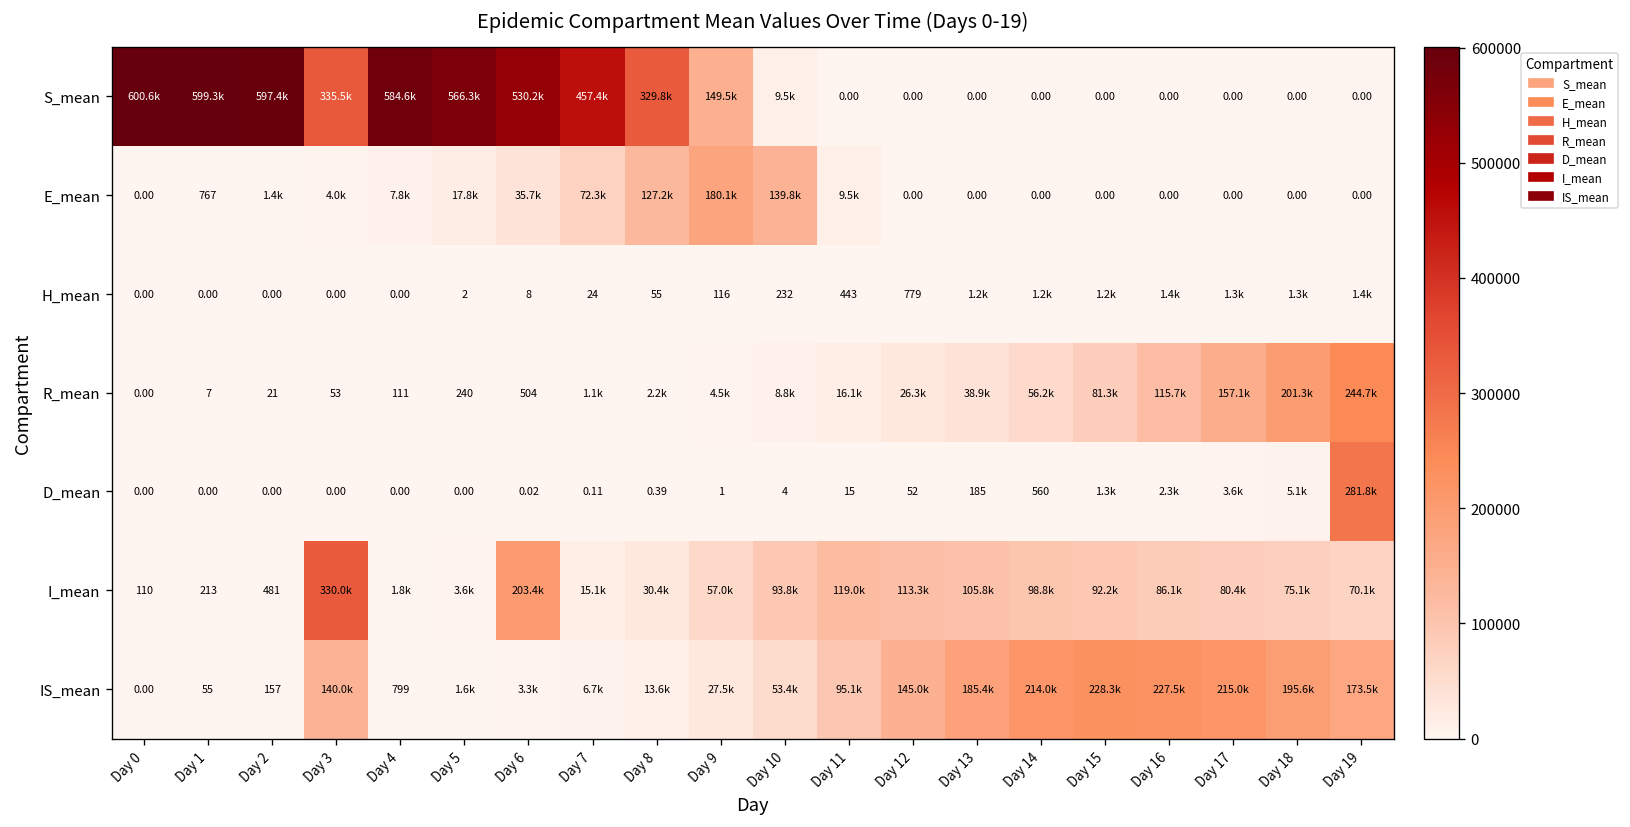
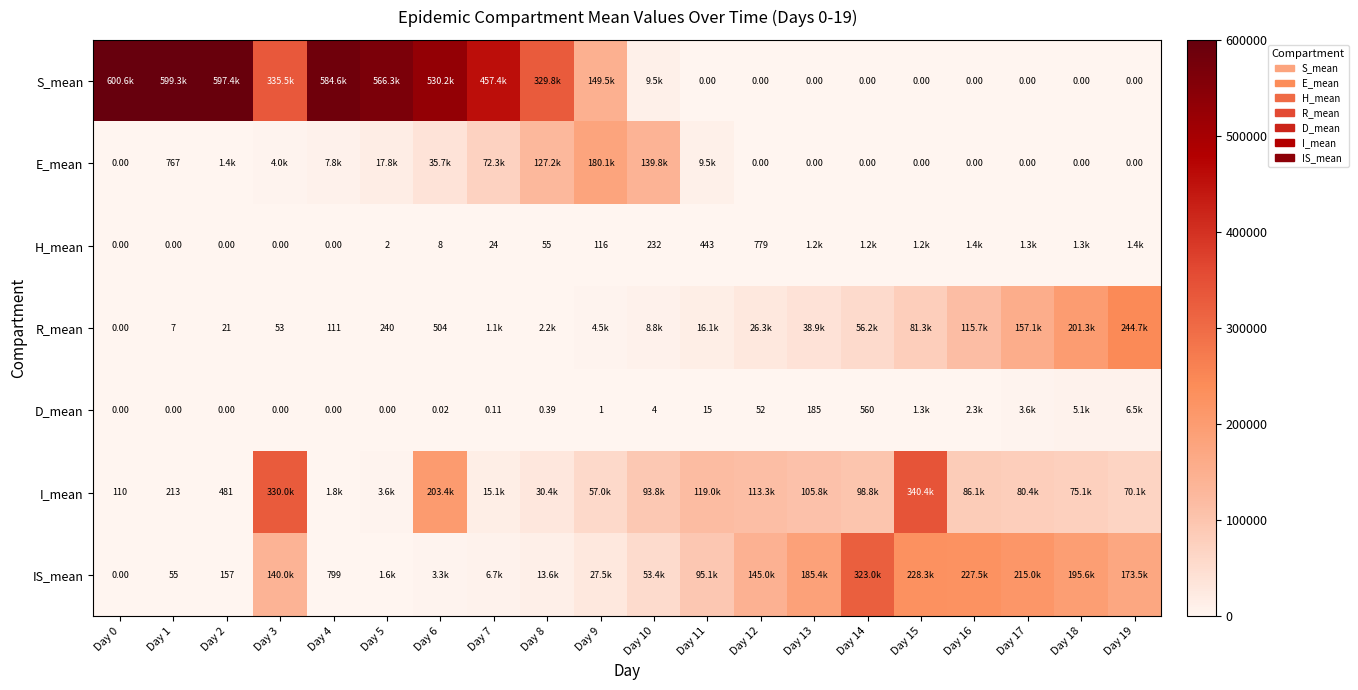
  {
    "S_mean": {
      "Day 0": "600.6k",
      "Day 1": "599.3k",
      "Day 2": "597.4k",
      "Day 3": "335.5k",
      "Day 4": "584.6k",
      "Day 5": "566.3k",
      "Day 6": "530.2k",
      "Day 7": "457.4k",
      "Day 8": "329.8k",
      "Day 9": "149.5k",
      "Day 10": "9.5k",
      "Day 11": "0.00",
      "Day 12": "0.00",
      "Day 13": "0.00",
      "Day 14": "0.00",
      "Day 15": "0.00",
      "Day 16": "0.00",
      "Day 17": "0.00",
      "Day 18": "0.00",
      "Day 19": "0.00"
    },
    "E_mean": {
      "Day 0": "0.00",
      "Day 1": "767",
      "Day 2": "1.4k",
      "Day 3": "4.0k",
      "Day 4": "7.8k",
      "Day 5": "17.8k",
      "Day 6": "35.7k",
      "Day 7": "72.3k",
      "Day 8": "127.2k",
      "Day 9": "180.1k",
      "Day 10": "139.8k",
      "Day 11": "9.5k",
      "Day 12": "0.00",
      "Day 13": "0.00",
      "Day 14": "0.00",
      "Day 15": "0.00",
      "Day 16": "0.00",
      "Day 17": "0.00",
      "Day 18": "0.00",
      "Day 19": "0.00"
    },
    "H_mean": {
      "Day 0": "0.00",
      "Day 1": "0.00",
      "Day 2": "0.00",
      "Day 3": "0.00",
      "Day 4": "0.00",
      "Day 5": "2",
      "Day 6": "8",
      "Day 7": "24",
      "Day 8": "55",
      "Day 9": "116",
      "Day 10": "232",
      "Day 11": "443",
      "Day 12": "779",
      "Day 13": "1.2k",
      "Day 14": "1.2k",
      "Day 15": "1.2k",
      "Day 16": "1.4k",
      "Day 17": "1.3k",
      "Day 18": "1.3k",
      "Day 19": "1.4k"
    },
    "R_mean": {
      "Day 0": "0.00",
      "Day 1": "7",
      "Day 2": "21",
      "Day 3": "53",
      "Day 4": "111",
      "Day 5": "240",
      "Day 6": "504",
      "Day 7": "1.1k",
      "Day 8": "2.2k",
      "Day 9": "4.5k",
      "Day 10": "8.8k",
      "Day 11": "16.1k",
      "Day 12": "26.3k",
      "Day 13": "38.9k",
      "Day 14": "56.2k",
      "Day 15": "81.3k",
      "Day 16": "115.7k",
      "Day 17": "157.1k",
      "Day 18": "201.3k",
      "Day 19": "244.7k"
    },
    "D_mean": {
      "Day 0": "0.00",
      "Day 1": "0.00",
      "Day 2": "0.00",
      "Day 3": "0.00",
      "Day 4": "0.00",
      "Day 5": "0.00",
      "Day 6": "0.02",
      "Day 7": "0.11",
      "Day 8": "0.39",
      "Day 9": "1",
      "Day 10": "4",
      "Day 11": "15",
      "Day 12": "52",
      "Day 13": "185",
      "Day 14": "560",
      "Day 15": "1.3k",
      "Day 16": "2.3k",
      "Day 17": "3.6k",
      "Day 18": "5.1k",
-     "Day 19": "281.8k"
+     "Day 19": "6.5k"
    },
    "I_mean": {
      "Day 0": "110",
      "Day 1": "213",
      "Day 2": "481",
      "Day 3": "330.0k",
      "Day 4": "1.8k",
      "Day 5": "3.6k",
      "Day 6": "203.4k",
      "Day 7": "15.1k",
      "Day 8": "30.4k",
      "Day 9": "57.0k",
      "Day 10": "93.8k",
      "Day 11": "119.0k",
      "Day 12": "113.3k",
      "Day 13": "105.8k",
      "Day 14": "98.8k",
-     "Day 15": "92.2k",
+     "Day 15": "340.4k",
      "Day 16": "86.1k",
      "Day 17": "80.4k",
      "Day 18": "75.1k",
      "Day 19": "70.1k"
    },
    "IS_mean": {
      "Day 0": "0.00",
      "Day 1": "55",
      "Day 2": "157",
      "Day 3": "140.0k",
      "Day 4": "799",
      "Day 5": "1.6k",
      "Day 6": "3.3k",
      "Day 7": "6.7k",
      "Day 8": "13.6k",
      "Day 9": "27.5k",
      "Day 10": "53.4k",
      "Day 11": "95.1k",
      "Day 12": "145.0k",
      "Day 13": "185.4k",
-     "Day 14": "214.0k",
+     "Day 14": "323.0k",
      "Day 15": "228.3k",
      "Day 16": "227.5k",
      "Day 17": "215.0k",
      "Day 18": "195.6k",
      "Day 19": "173.5k"
    }
  }
